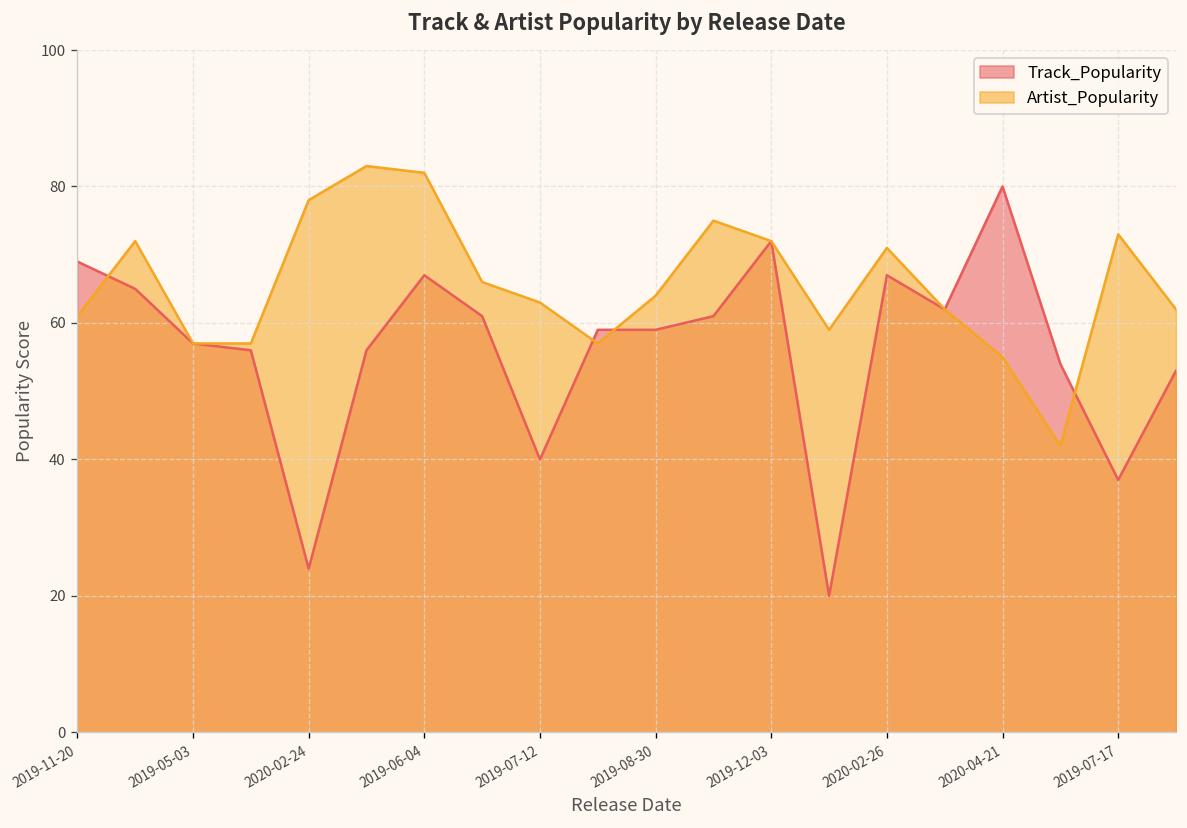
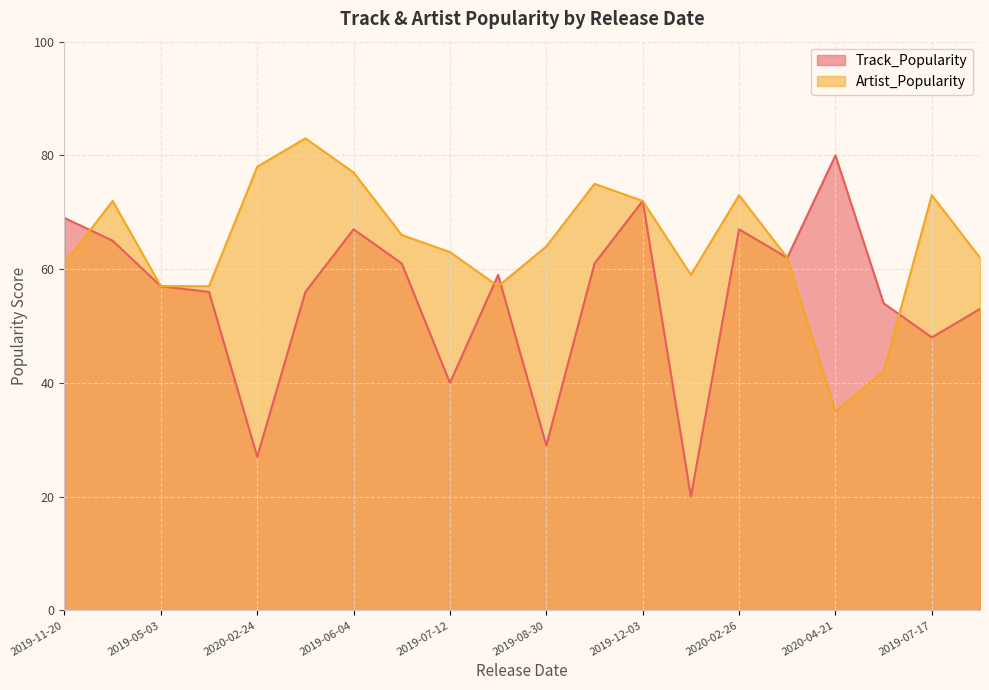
  {
    "Track_Popularity": {
      "2019-11-20": 69,
-     "2020-02-24": 24,
+     "2020-02-24": 27,
      "2019-06-04": 67,
      "2019-07-12": 40,
-     "2019-08-30": 59,
+     "2019-08-30": 29,
      "2020-02-26": 67,
      "2020-04-21": 80,
-     "2019-07-17": 37
+     "2019-07-17": 48
    },
    "Artist_Popularity": {
      "2019-11-20": 61,
      "2020-02-24": 78,
-     "2019-06-04": 82,
+     "2019-06-04": 77,
      "2019-07-12": 63,
      "2019-08-30": 64,
-     "2020-02-26": 71,
-     "2020-04-21": 55,
+     "2020-02-26": 73,
+     "2020-04-21": 35,
      "2019-07-17": 73
    }
  }
